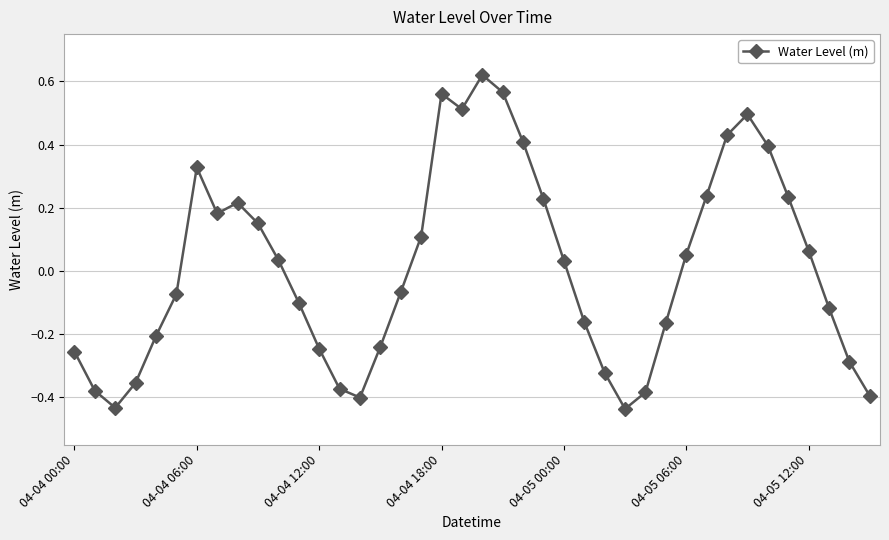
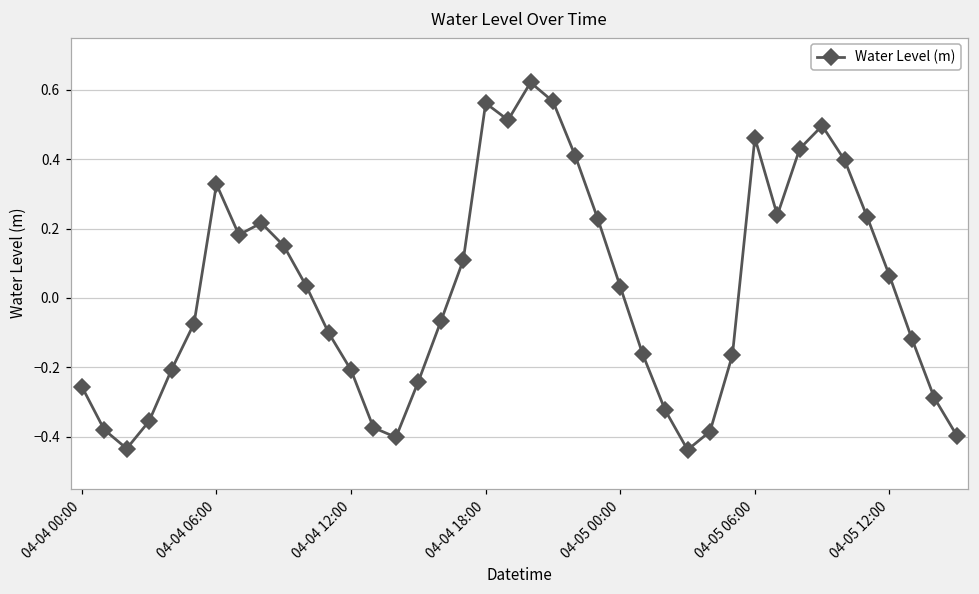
  {
    "04-04 00:00": -0.26,
    "04-04 06:00": 0.33,
-   "04-04 12:00": -0.25,
+   "04-04 12:00": -0.21,
    "04-04 18:00": 0.56,
    "04-05 00:00": 0.03,
-   "04-05 06:00": 0.05,
+   "04-05 06:00": 0.46,
    "04-05 12:00": 0.06
  }
